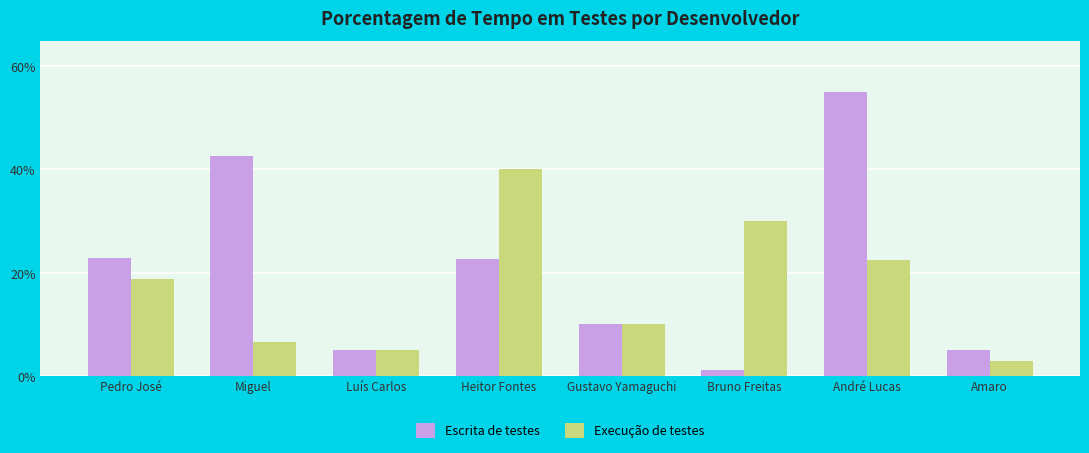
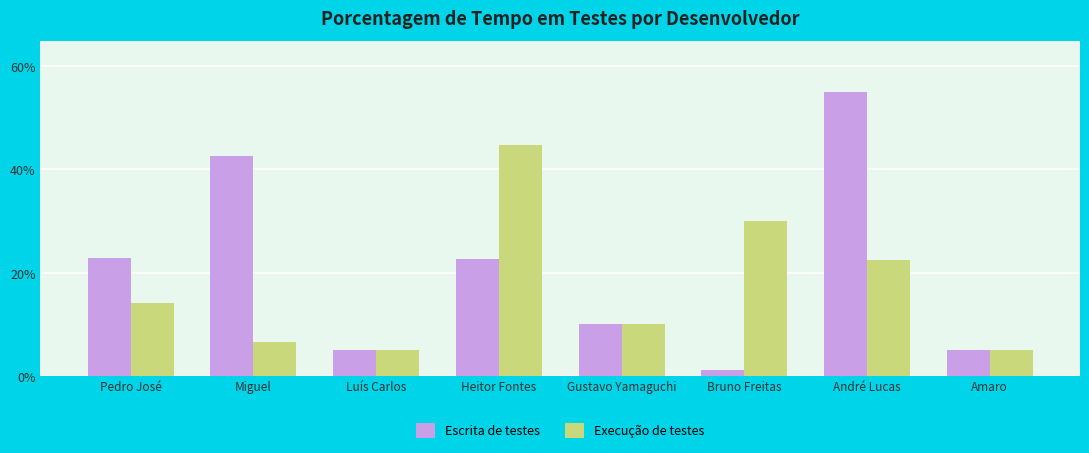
  {
    "Escrita de testes": {
      "Pedro José": "23%",
      "Miguel": "43%",
      "Luís Carlos": "5%",
      "Heitor Fontes": "23%",
      "Gustavo Yamaguchi": "10%",
      "Bruno Freitas": "1%",
      "André Lucas": "55%",
      "Amaro": "5%"
    },
    "Execução de testes": {
-     "Pedro José": "19%",
+     "Pedro José": "14%",
      "Miguel": "7%",
      "Luís Carlos": "5%",
-     "Heitor Fontes": "40%",
+     "Heitor Fontes": "45%",
      "Gustavo Yamaguchi": "10%",
      "Bruno Freitas": "30%",
      "André Lucas": "23%",
-     "Amaro": "3%"
+     "Amaro": "5%"
    }
  }
